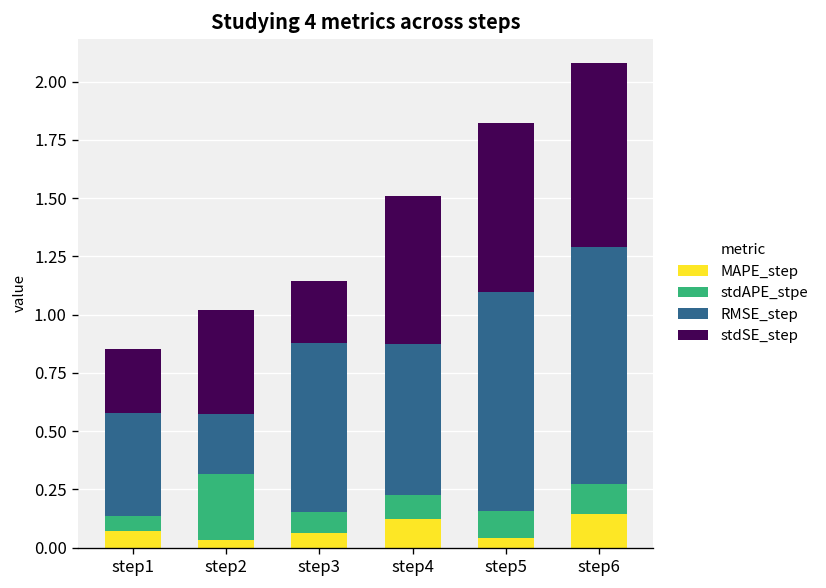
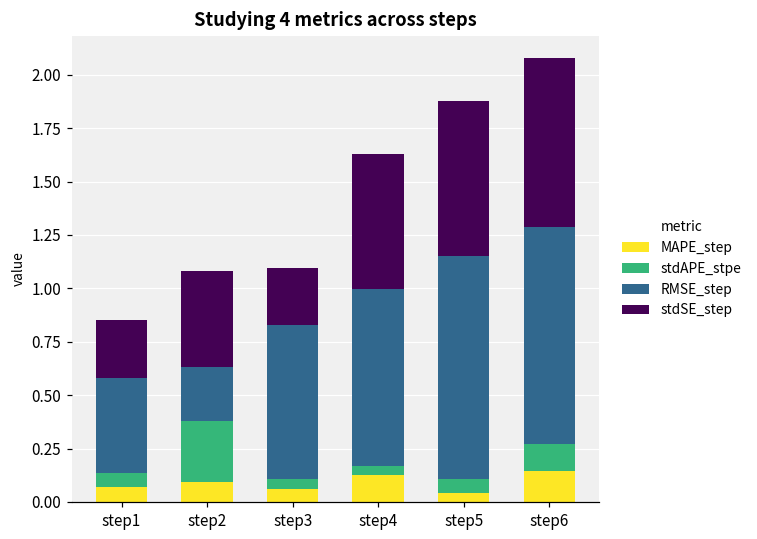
  {
    "MAPE_step": {
      "step1": 0.07,
-     "step2": 0.03,
+     "step2": 0.09,
      "step3": 0.06,
      "step4": 0.12,
      "step5": 0.04,
      "step6": 0.14
    },
    "stdAPE_stpe": {
      "step1": 0.07,
      "step2": 0.28,
-     "step3": 0.09,
-     "step4": 0.10,
-     "step5": 0.12,
+     "step3": 0.04,
+     "step4": 0.04,
+     "step5": 0.06,
      "step6": 0.13
    },
    "RMSE_step": {
      "step1": 0.44,
      "step2": 0.26,
      "step3": 0.73,
-     "step4": 0.65,
-     "step5": 0.94,
+     "step4": 0.83,
+     "step5": 1.05,
      "step6": 1.02
    },
    "stdSE_step": {
      "step1": 0.27,
      "step2": 0.45,
      "step3": 0.27,
      "step4": 0.63,
      "step5": 0.73,
      "step6": 0.79
    }
  }
